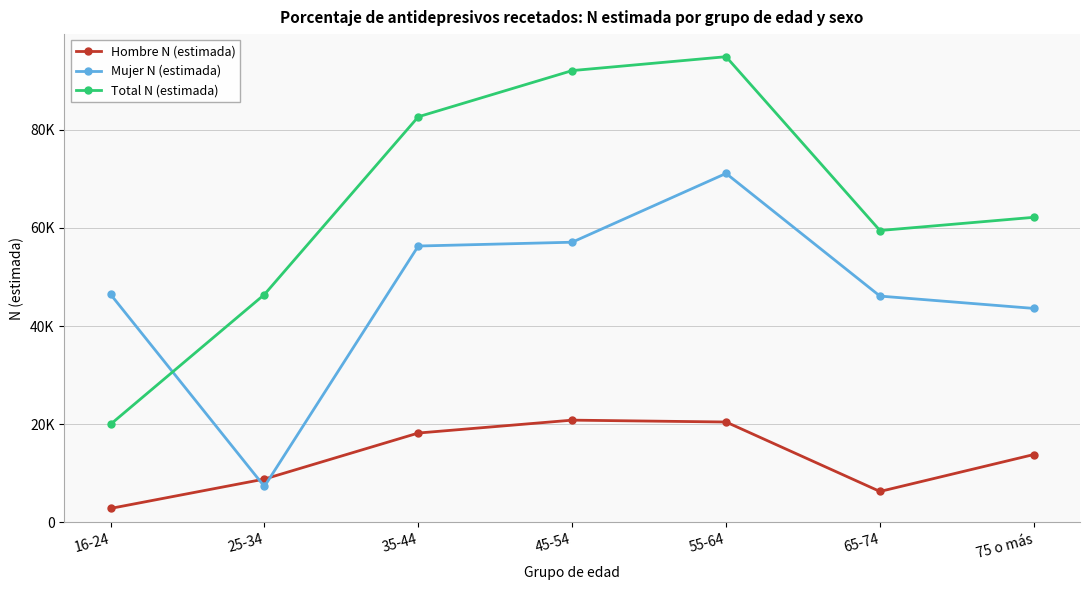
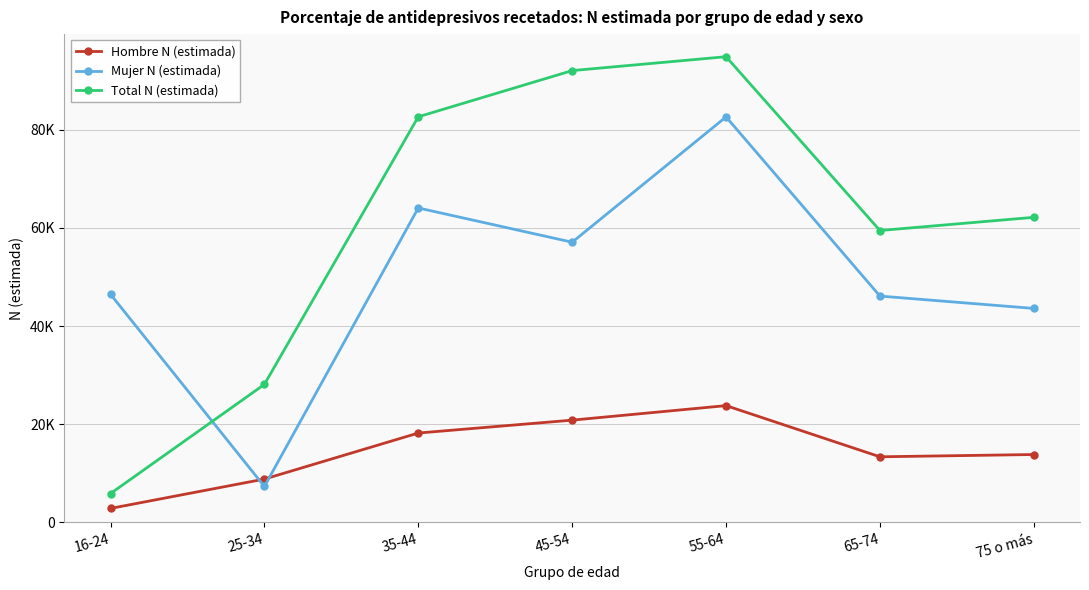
  {
    "Hombre N (estimada)": {
      "16-24": 3000,
      "25-34": 9000,
      "35-44": 18000,
      "45-54": 21000,
-     "55-64": 20000,
-     "65-74": 6000,
+     "55-64": 24000,
+     "65-74": 13000,
      "75 o más": 14000
    },
    "Mujer N (estimada)": {
      "16-24": 46000,
      "25-34": 7000,
-     "35-44": 56000,
+     "35-44": 64000,
      "45-54": 57000,
-     "55-64": 71000,
+     "55-64": 83000,
      "65-74": 46000,
      "75 o más": 44000
    },
    "Total N (estimada)": {
-     "16-24": 20000,
-     "25-34": 46000,
+     "16-24": 6000,
+     "25-34": 28000,
      "35-44": 83000,
      "45-54": 92000,
      "55-64": 95000,
      "65-74": 59000,
      "75 o más": 62000
    }
  }
